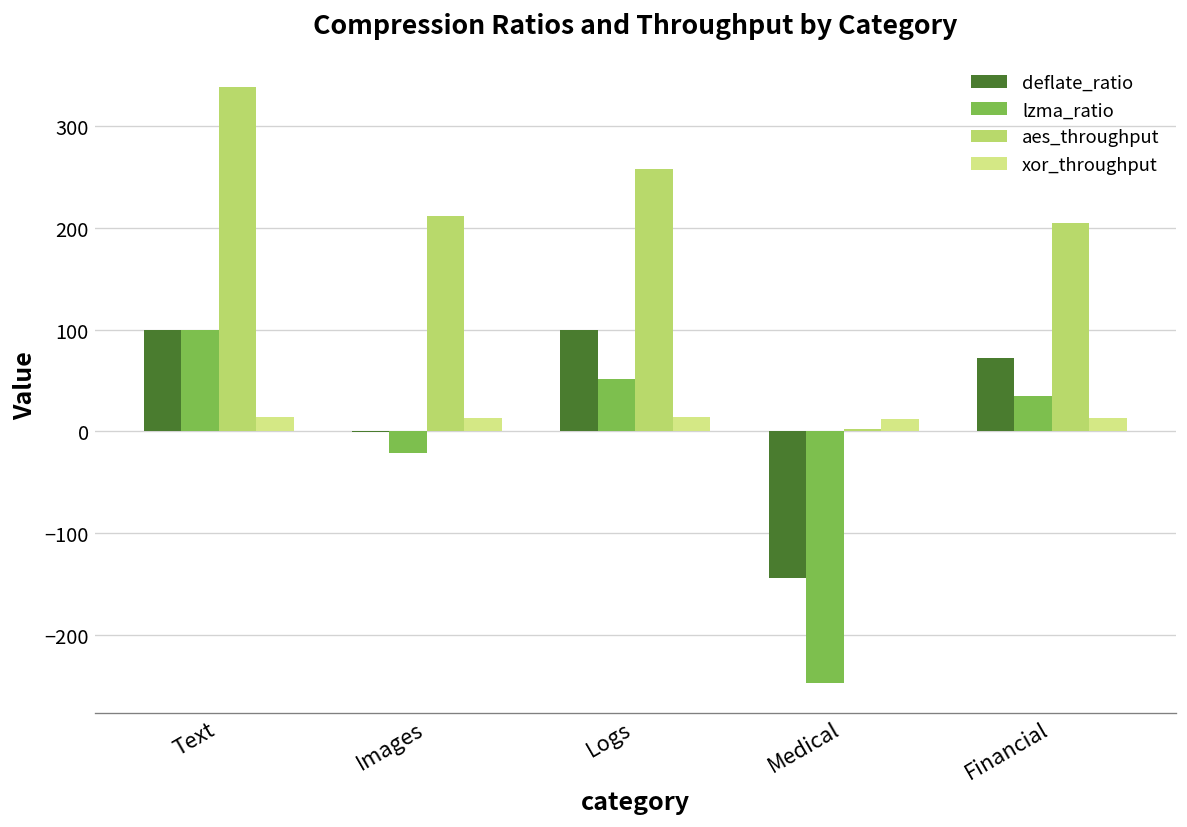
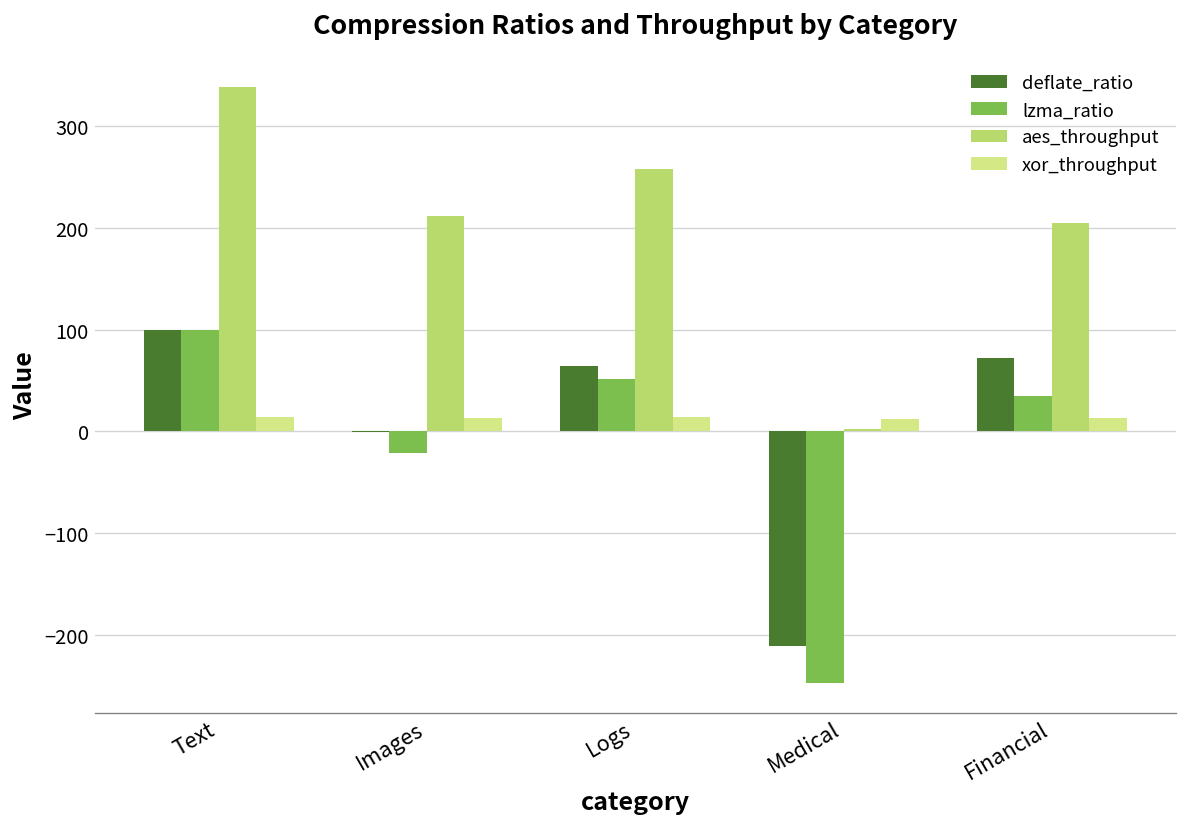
  {
    "deflate_ratio": {
      "Text": 100,
-     "Logs": 100,
-     "Medical": -140,
+     "Logs": 60,
+     "Medical": -210,
      "Financial": 70
    },
    "lzma_ratio": {
      "Text": 100,
      "Images": -20,
      "Logs": 50,
      "Medical": -250,
      "Financial": 40
    }
  }
